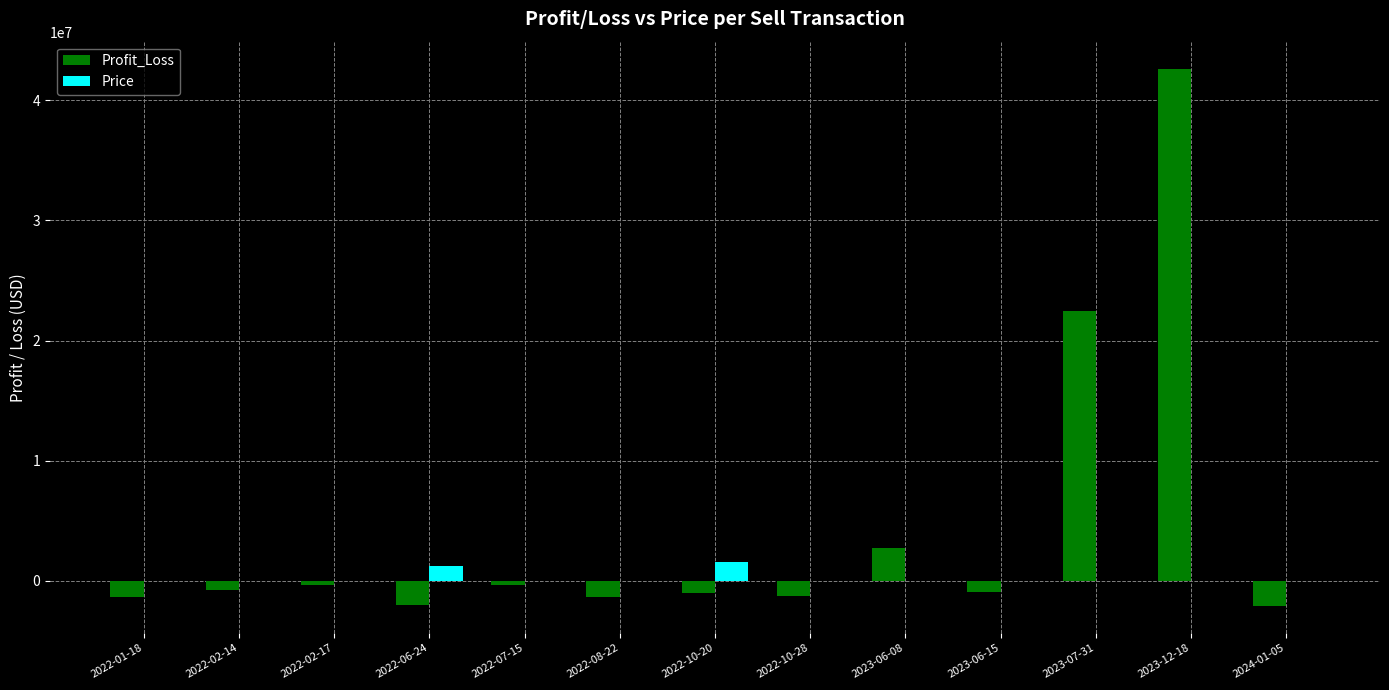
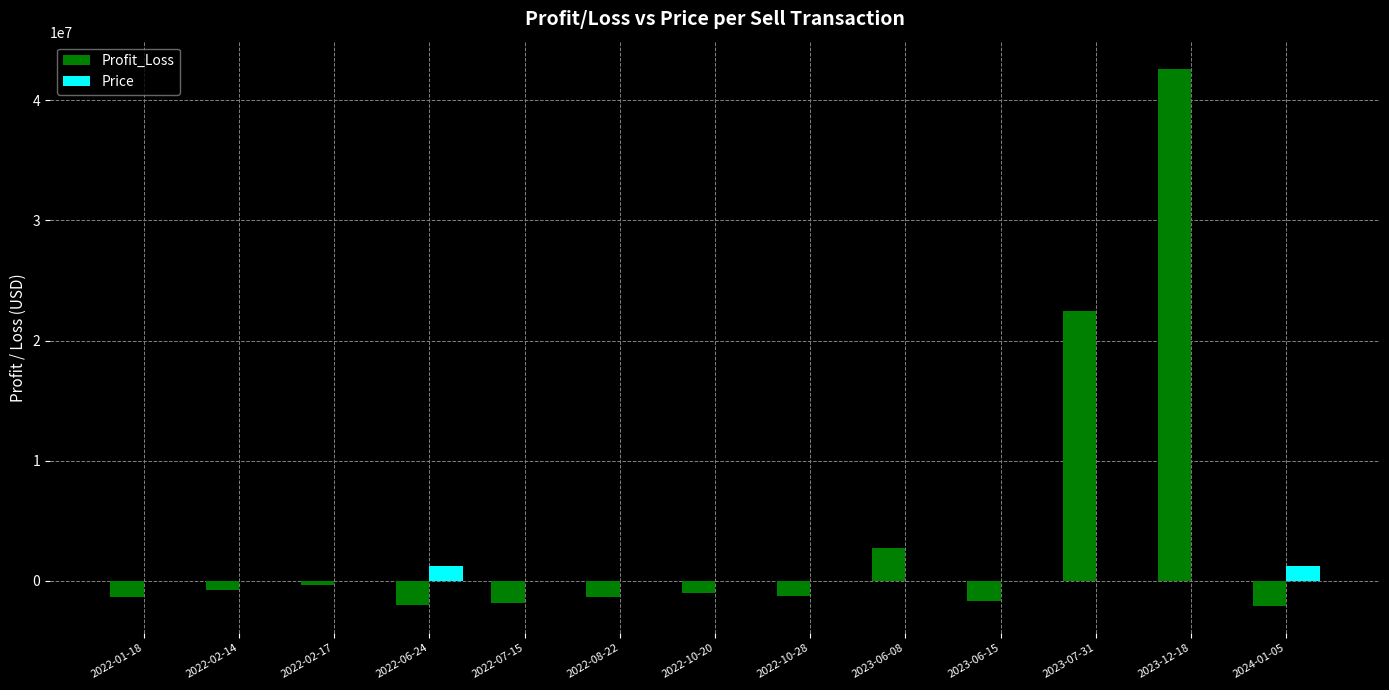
  {
    "Profit_Loss": {
      "2022-01-18": -1400000,
      "2022-02-14": -800000,
      "2022-02-17": -400000,
      "2022-06-24": -2000000,
-     "2022-07-15": -300000,
+     "2022-07-15": -1800000,
      "2022-08-22": -1400000,
      "2022-10-20": -1000000,
      "2022-10-28": -1200000,
      "2023-06-08": 2700000,
-     "2023-06-15": -900000,
+     "2023-06-15": -1600000,
      "2023-07-31": 22400000,
      "2023-12-18": 42600000,
      "2024-01-05": -2100000
    },
    "Price": {
      "2022-06-24": 1300000,
-     "2022-10-20": 1600000,
-     "2024-01-05": 0
+     "2022-10-20": 0,
+     "2024-01-05": 1200000
    }
  }
